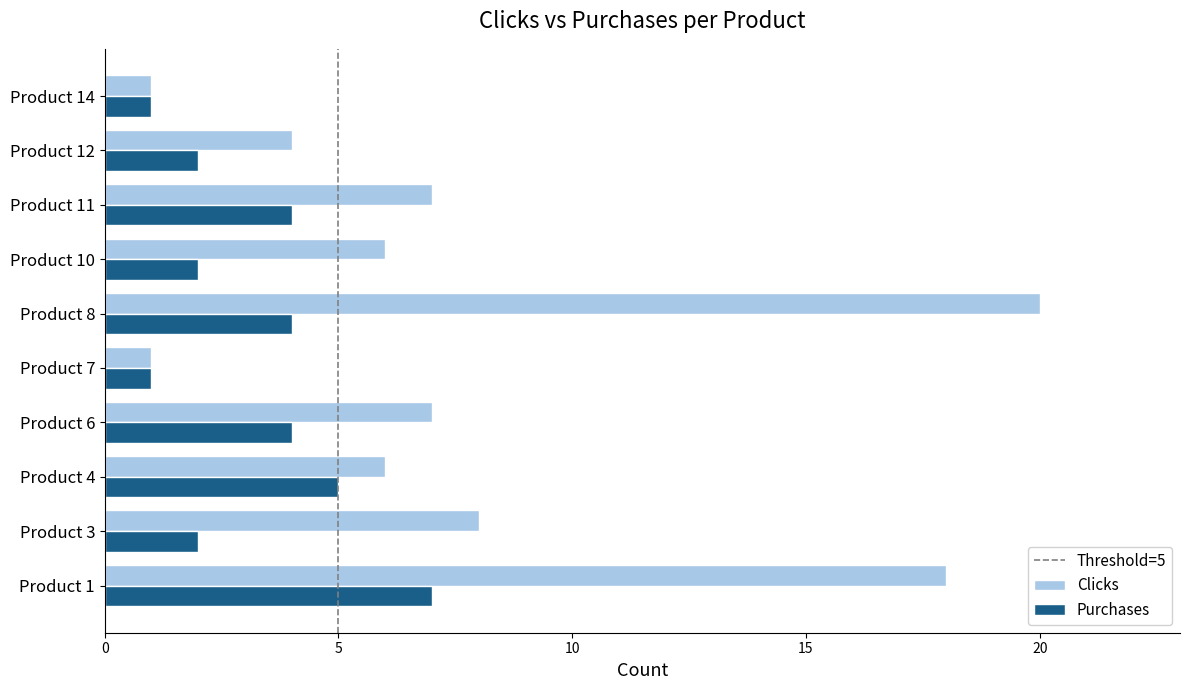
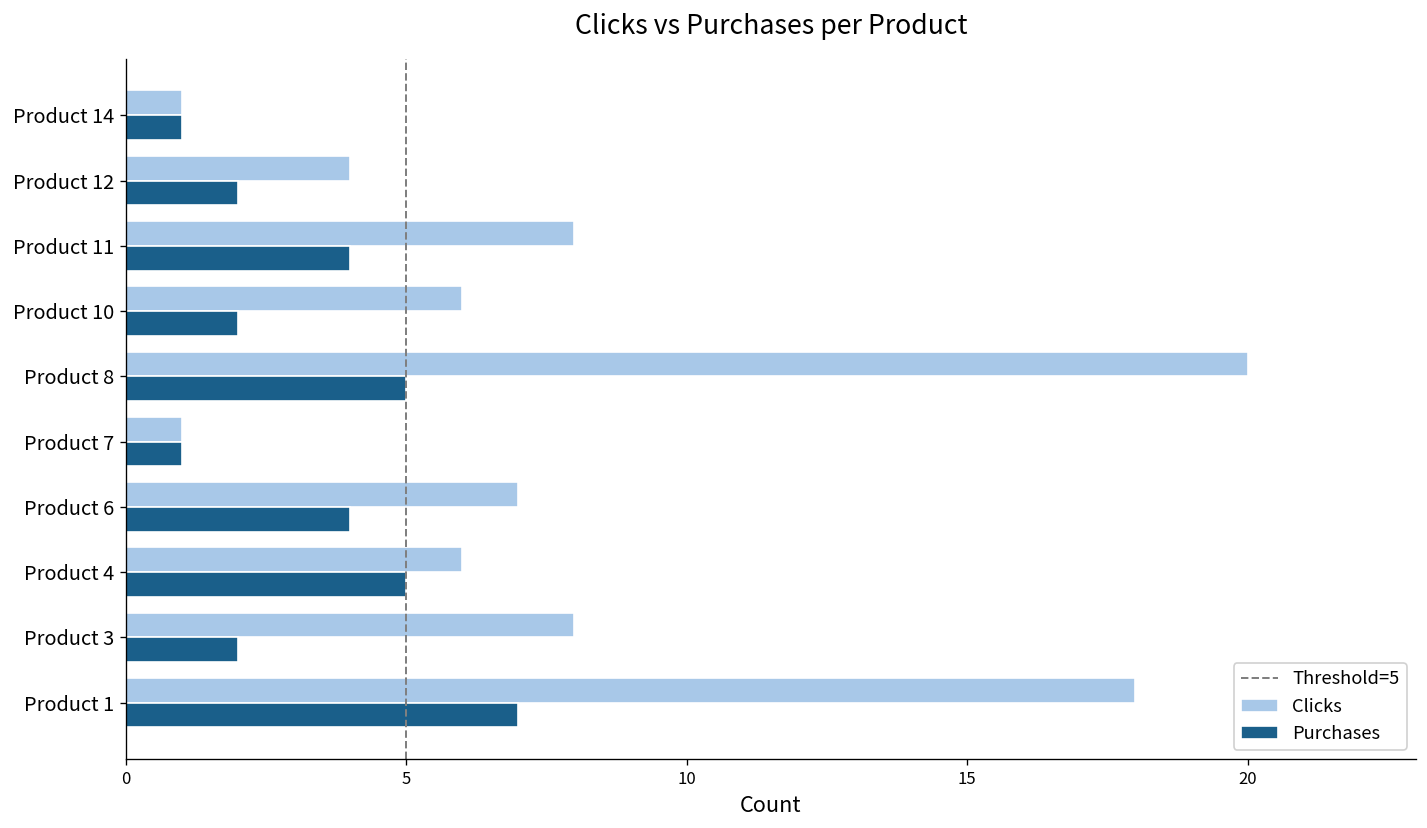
  {
    "Clicks": {
      "Product 14": 1,
      "Product 12": 4,
-     "Product 11": 7,
+     "Product 11": 8,
      "Product 10": 6,
      "Product 8": 20,
      "Product 7": 1,
      "Product 6": 7,
      "Product 4": 6,
      "Product 3": 8,
      "Product 1": 18
    },
    "Purchases": {
      "Product 14": 1,
      "Product 12": 2,
      "Product 11": 4,
      "Product 10": 2,
-     "Product 8": 4,
+     "Product 8": 5,
      "Product 7": 1,
      "Product 6": 4,
      "Product 4": 5,
      "Product 3": 2,
      "Product 1": 7
    }
  }
